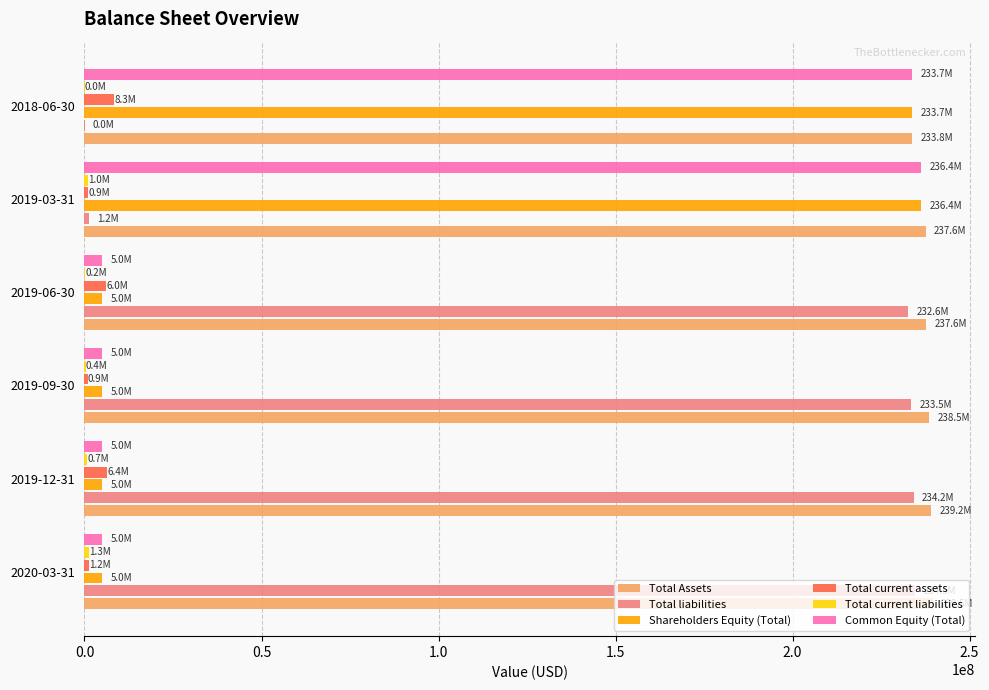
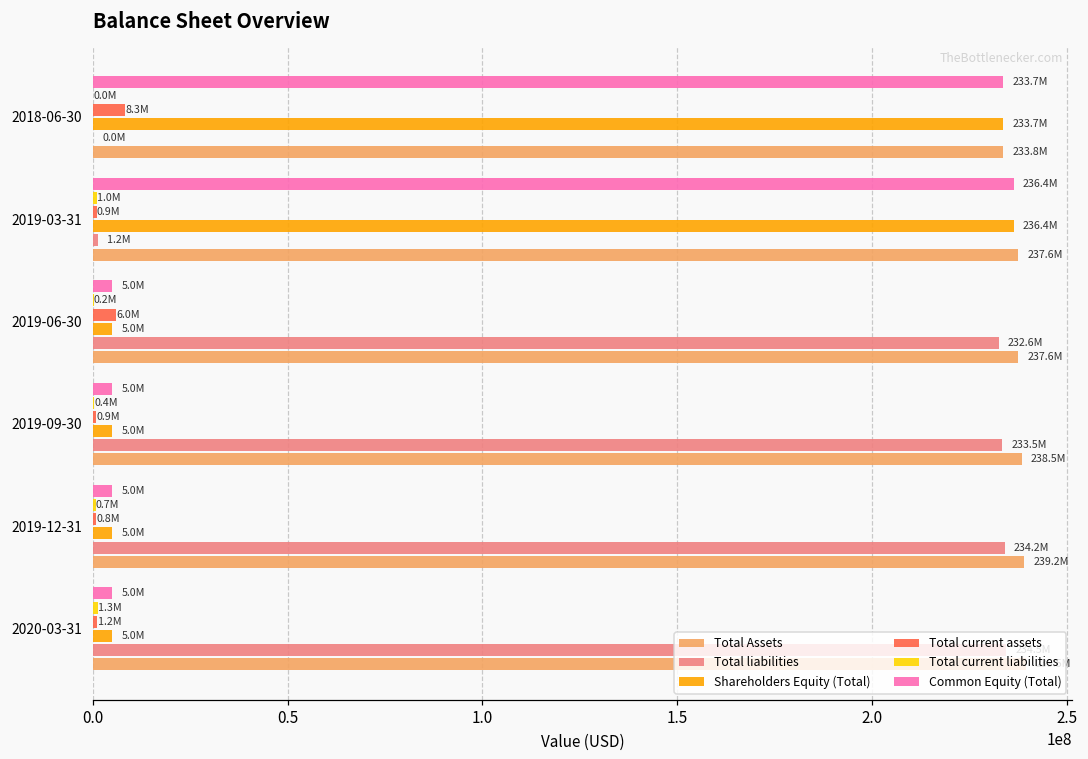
  {
    "Total current assets": {
      "2018-06-30": "8.3M",
      "2019-03-31": "0.9M",
      "2019-06-30": "6.0M",
      "2019-09-30": "0.9M",
-     "2019-12-31": "6.4M",
+     "2019-12-31": "0.8M",
      "2020-03-31": "1.2M"
    }
  }
